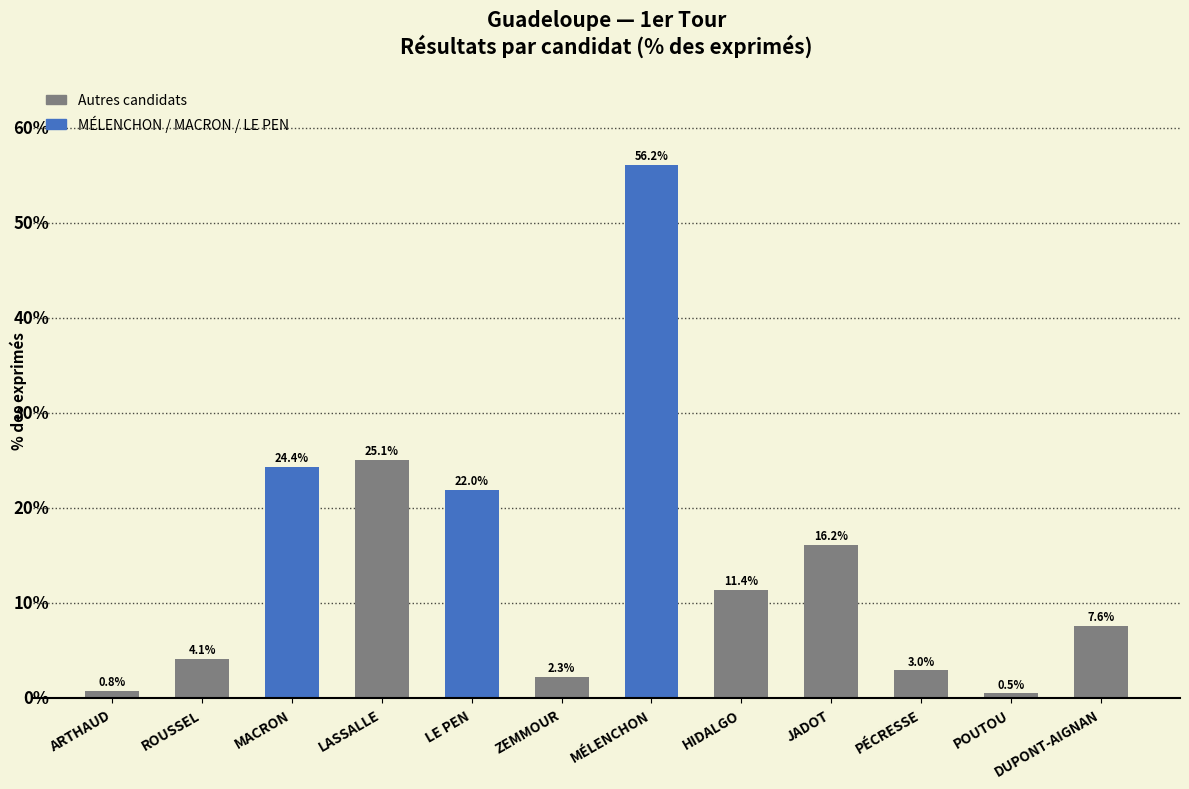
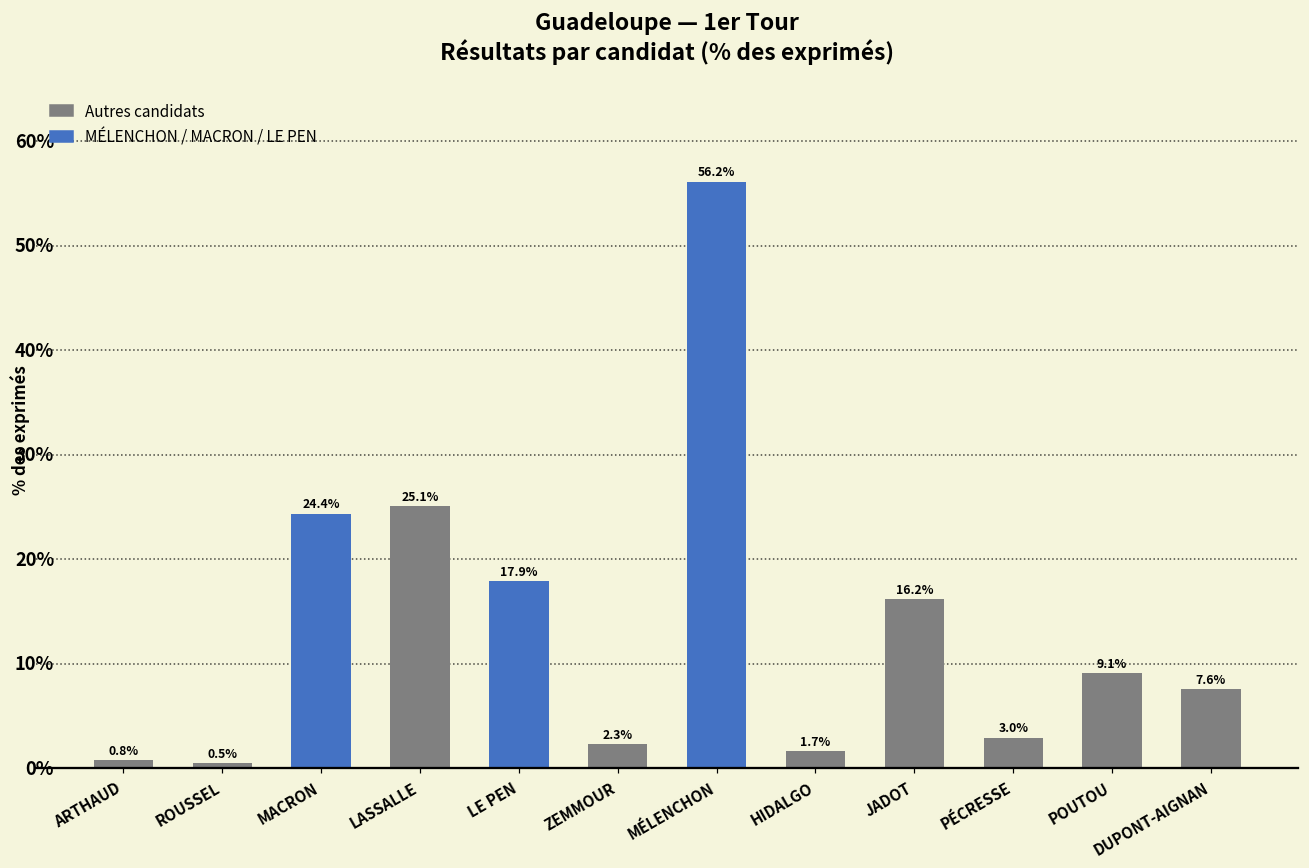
  {
    "ARTHAUD": "0.8%",
-   "ROUSSEL": "4.1%",
+   "ROUSSEL": "0.5%",
    "MACRON": "24.4%",
    "LASSALLE": "25.1%",
-   "LE PEN": "22.0%",
+   "LE PEN": "17.9%",
    "ZEMMOUR": "2.3%",
    "MÉLENCHON": "56.2%",
-   "HIDALGO": "11.4%",
+   "HIDALGO": "1.7%",
    "JADOT": "16.2%",
    "PÉCRESSE": "3.0%",
-   "POUTOU": "0.5%",
+   "POUTOU": "9.1%",
    "DUPONT-AIGNAN": "7.6%"
  }
